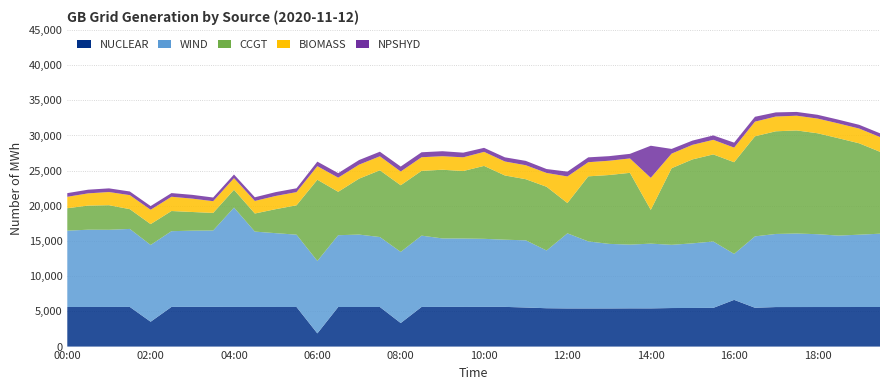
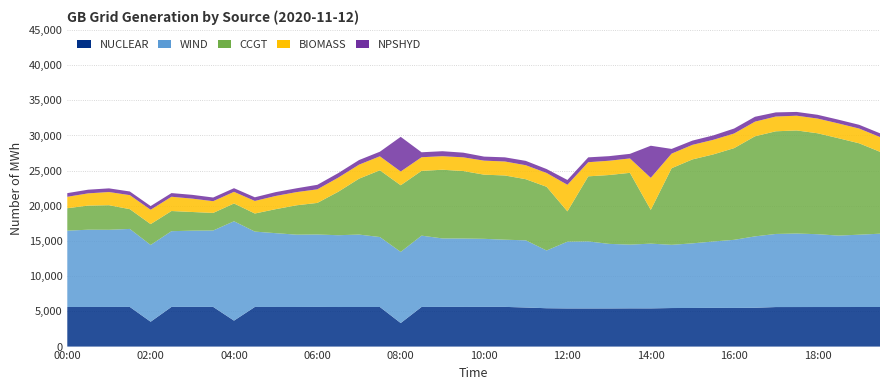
  {
    "NUCLEAR": {
      "00:00": "6,000",
      "02:00": "4,000",
-     "04:00": "6,000",
-     "06:00": "2,000",
+     "04:00": "4,000",
+     "06:00": "6,000",
      "08:00": "3,000",
      "10:00": "6,000",
      "12:00": "5,000",
      "14:00": "5,000",
-     "16:00": "7,000",
+     "16:00": "5,000",
      "18:00": "6,000"
    },
    "WIND": {
      "00:00": "11,000",
      "02:00": "11,000",
      "04:00": "14,000",
      "06:00": "10,000",
      "08:00": "10,000",
      "10:00": "10,000",
-     "12:00": "11,000",
+     "12:00": "9,000",
      "14:00": "9,000",
-     "16:00": "7,000",
+     "16:00": "10,000",
      "18:00": "10,000"
    },
    "CCGT": {
      "00:00": "3,000",
      "02:00": "3,000",
      "04:00": "3,000",
-     "06:00": "12,000",
+     "06:00": "4,000",
      "08:00": "9,000",
-     "10:00": "10,000",
+     "10:00": "9,000",
      "12:00": "4,000",
      "14:00": "5,000",
      "16:00": "13,000",
      "18:00": "14,000"
    },
    "BIOMASS": {
      "00:00": "2,000",
      "02:00": "2,000",
      "04:00": "2,000",
      "06:00": "2,000",
      "08:00": "2,000",
      "10:00": "2,000",
      "12:00": "4,000",
      "14:00": "5,000",
      "16:00": "2,000",
      "18:00": "2,000"
    },
    "NPSHYD": {
      "00:00": "1,000",
      "02:00": "1,000",
      "04:00": "1,000",
      "06:00": "1,000",
-     "08:00": "1,000",
+     "08:00": "5,000",
      "10:00": "1,000",
      "12:00": "1,000",
      "14:00": "5,000",
      "16:00": "1,000",
      "18:00": "1,000"
    }
  }
